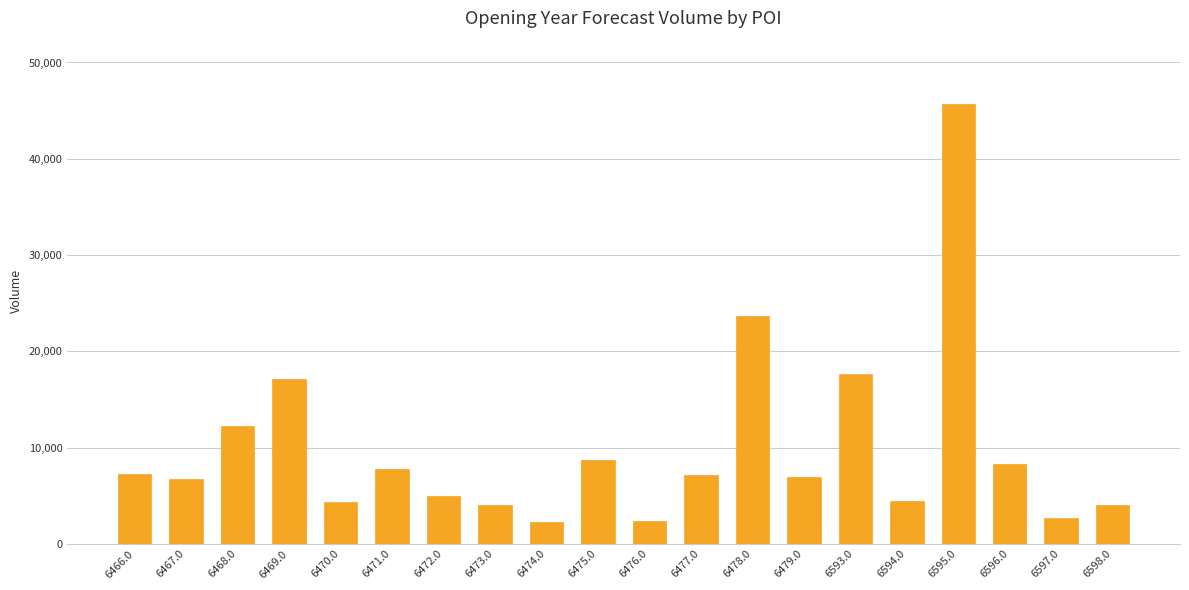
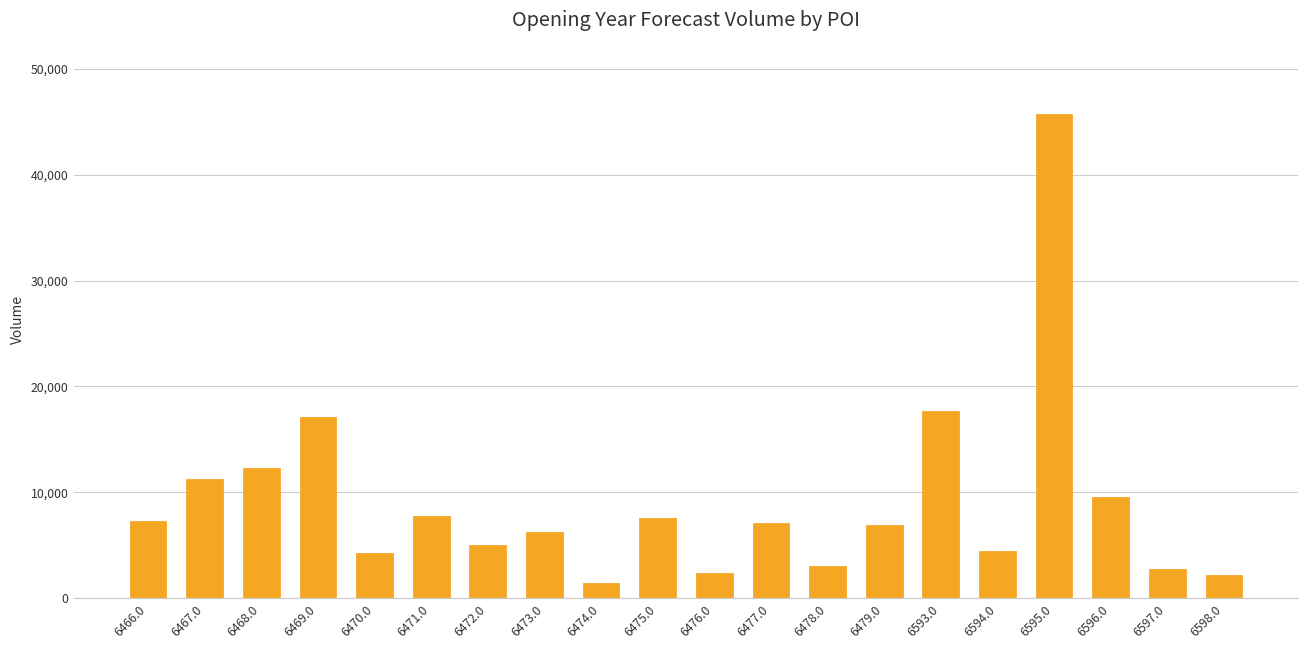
  {
    "6466.0": "7,000",
-   "6467.0": "7,000",
+   "6467.0": "11,000",
    "6468.0": "12,000",
    "6469.0": "17,000",
    "6470.0": "4,000",
    "6471.0": "8,000",
    "6472.0": "5,000",
-   "6473.0": "4,000",
-   "6474.0": "2,000",
-   "6475.0": "9,000",
+   "6473.0": "6,000",
+   "6474.0": "1,000",
+   "6475.0": "8,000",
    "6476.0": "2,000",
    "6477.0": "7,000",
-   "6478.0": "24,000",
+   "6478.0": "3,000",
    "6479.0": "7,000",
    "6593.0": "18,000",
    "6594.0": "5,000",
    "6595.0": "46,000",
-   "6596.0": "8,000",
+   "6596.0": "10,000",
    "6597.0": "3,000",
-   "6598.0": "4,000"
+   "6598.0": "2,000"
  }
